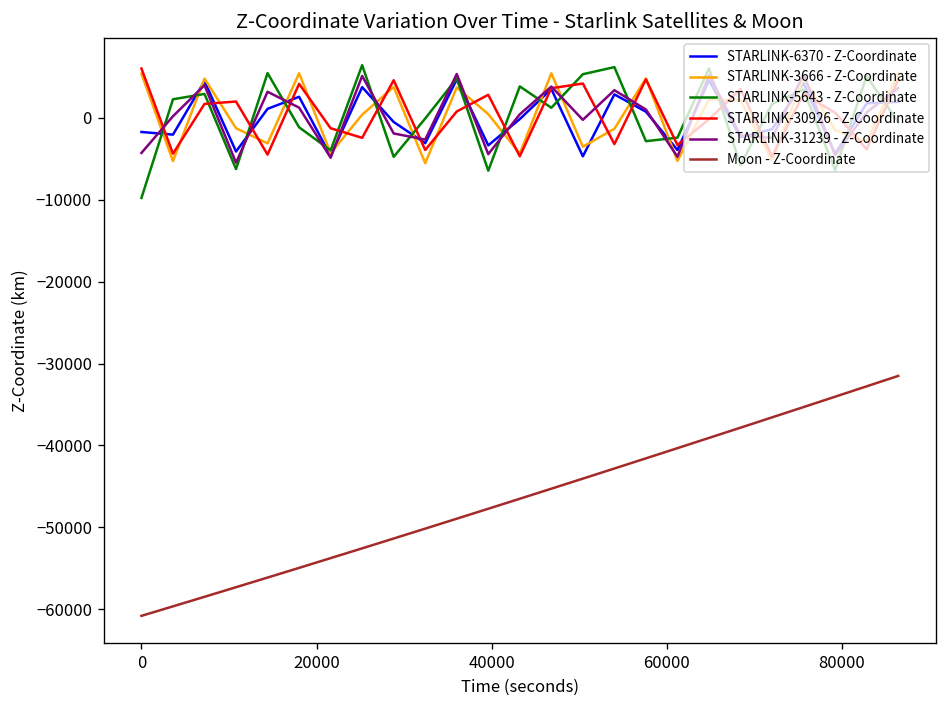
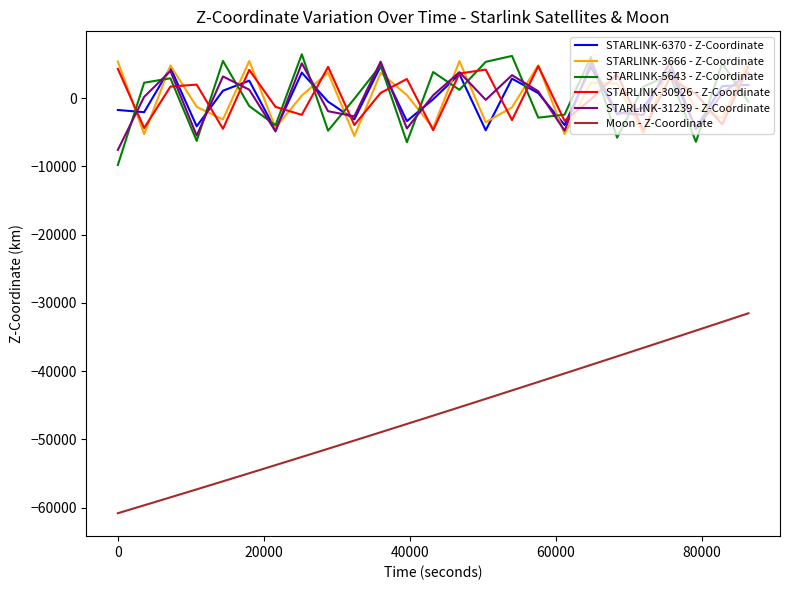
  {
    "STARLINK-6370 - Z-Coordinate": {
      "0": -2000
    },
    "STARLINK-3666 - Z-Coordinate": {
      "0": 5000
    },
    "STARLINK-5643 - Z-Coordinate": {
      "0": -10000
    },
    "STARLINK-30926 - Z-Coordinate": {
-     "0": 6000
+     "0": 4000
    },
    "STARLINK-31239 - Z-Coordinate": {
-     "0": -4000
+     "0": -8000
    },
    "Moon - Z-Coordinate": {
      "0": -61000
    }
  }
